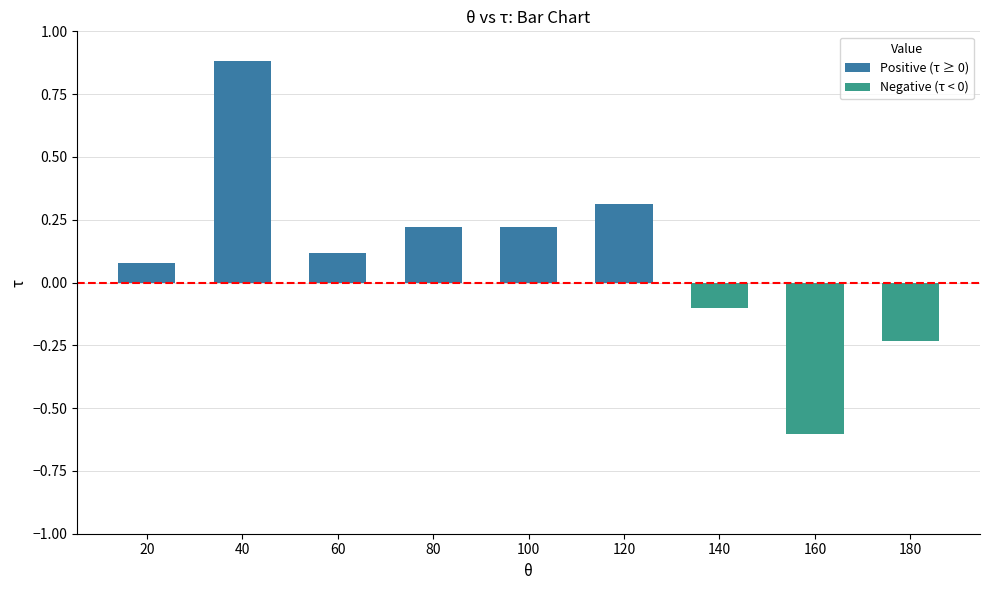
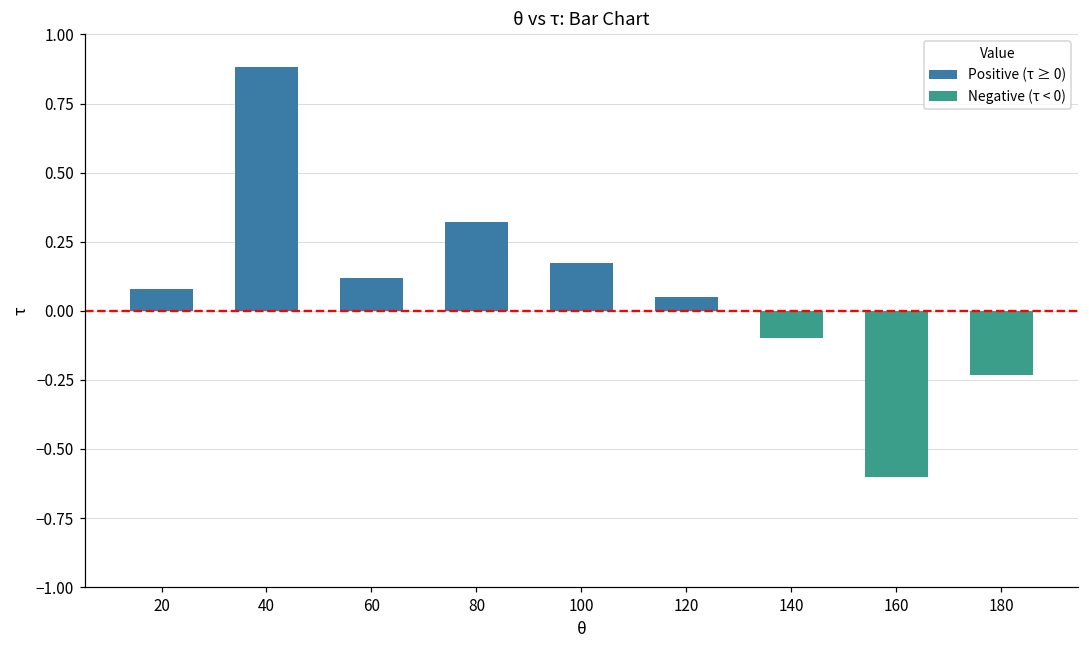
  {
    "20": 0.08,
    "40": 0.88,
    "60": 0.12,
-   "80": 0.22,
-   "100": 0.22,
-   "120": 0.31,
+   "80": 0.32,
+   "100": 0.17,
+   "120": 0.05,
    "140": -0.10,
    "160": -0.60,
    "180": -0.23
  }
